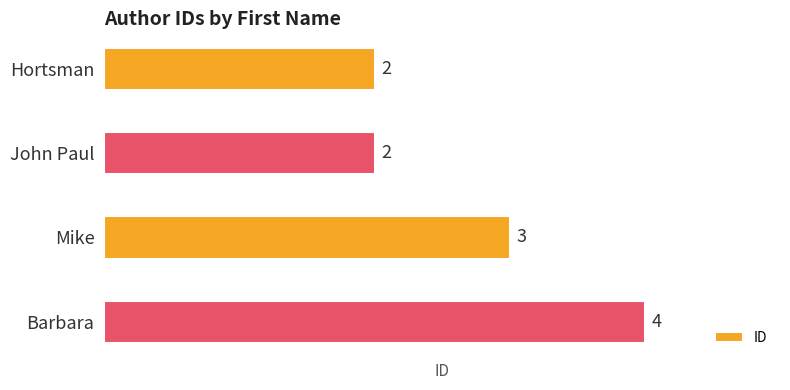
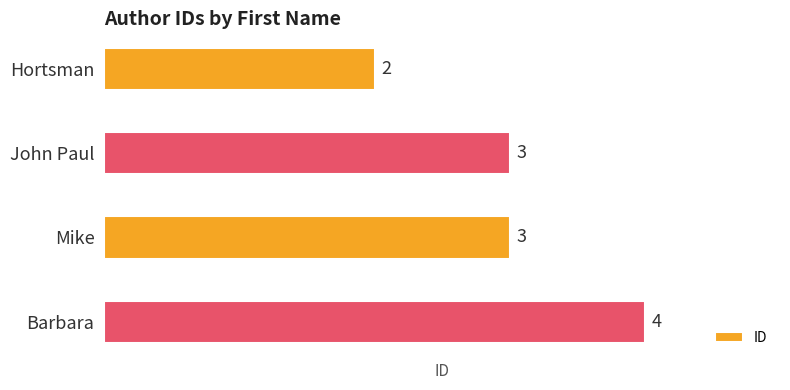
  {
    "Hortsman": 2,
-   "John Paul": 2,
+   "John Paul": 3,
    "Mike": 3,
    "Barbara": 4
  }
